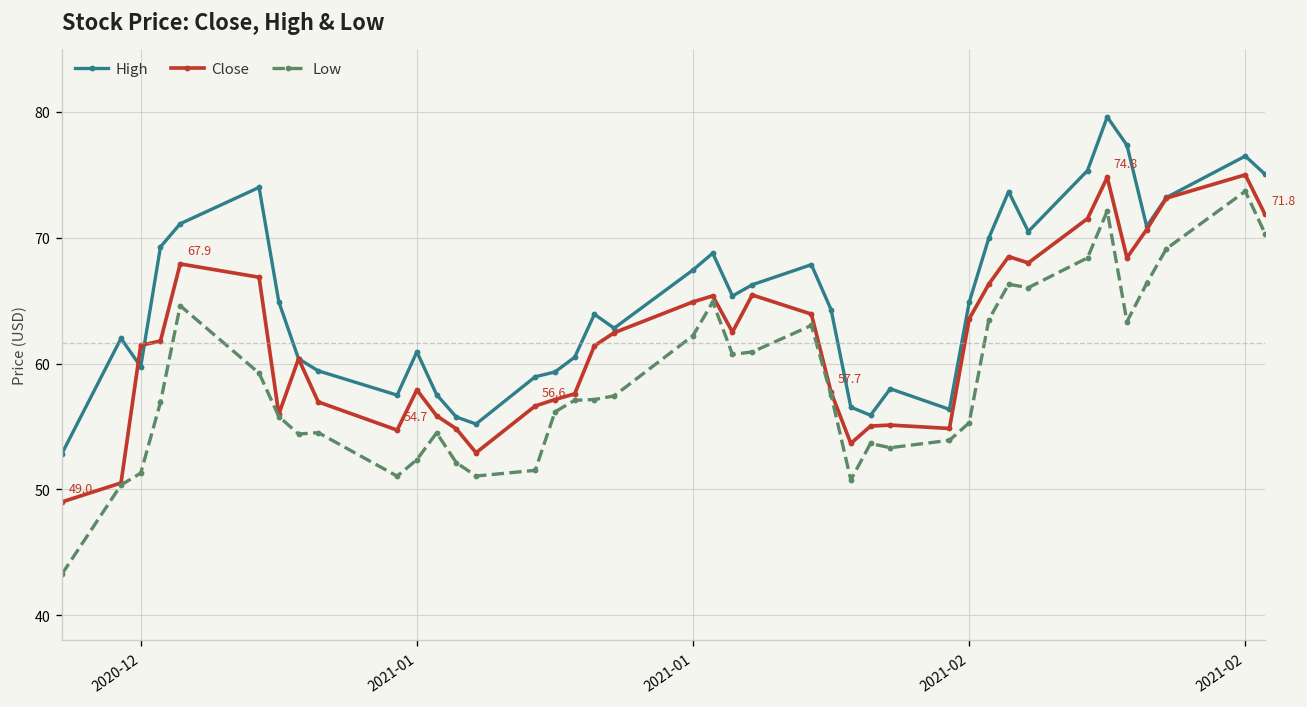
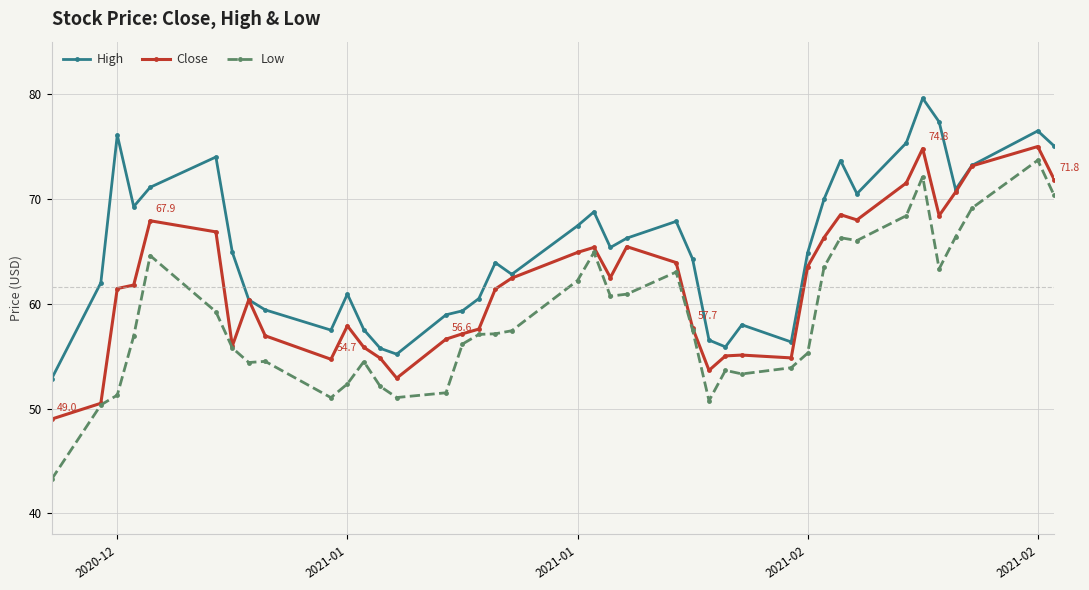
  {
    "High": {
-     "2020-12": 59.8
+     "2020-12": 76.1
    },
    "Close": {
      "2020-12": 61.5
    },
    "Low": {
      "2020-12": 51.3
    }
  }
